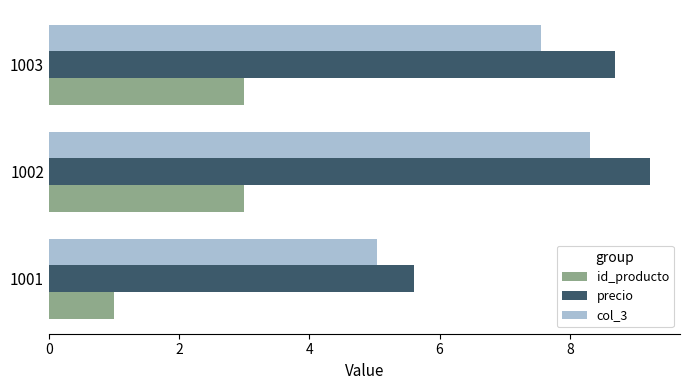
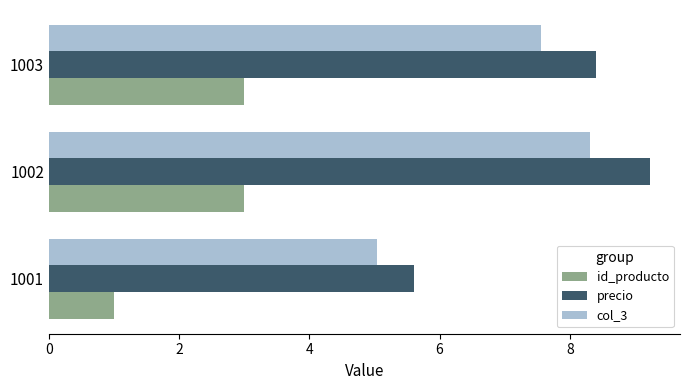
  {
    "id_producto": {
      "1003": 3.0,
      "1002": 3.0,
      "1001": 1.0
    },
    "precio": {
-     "1003": 8.7,
+     "1003": 8.4,
      "1002": 9.2,
      "1001": 5.6
    },
    "col_3": {
      "1003": 7.6,
      "1002": 8.3,
      "1001": 5.0
    }
  }
